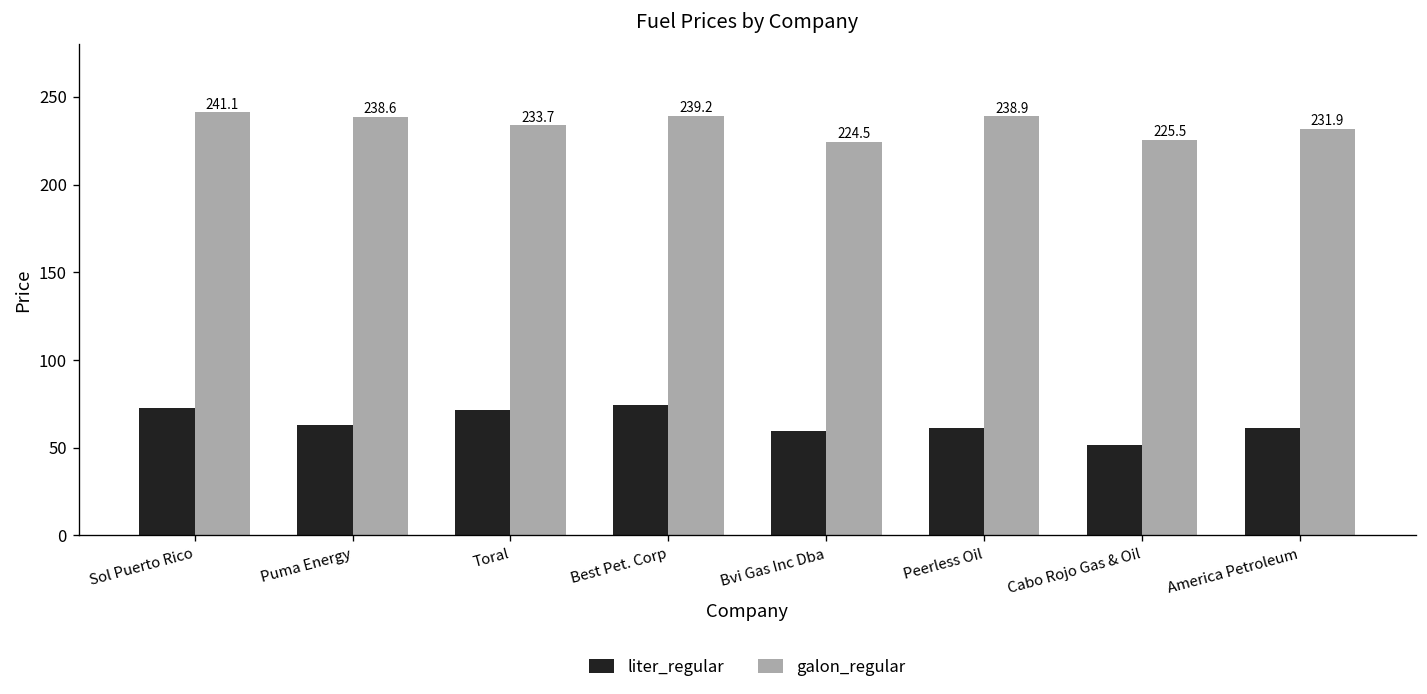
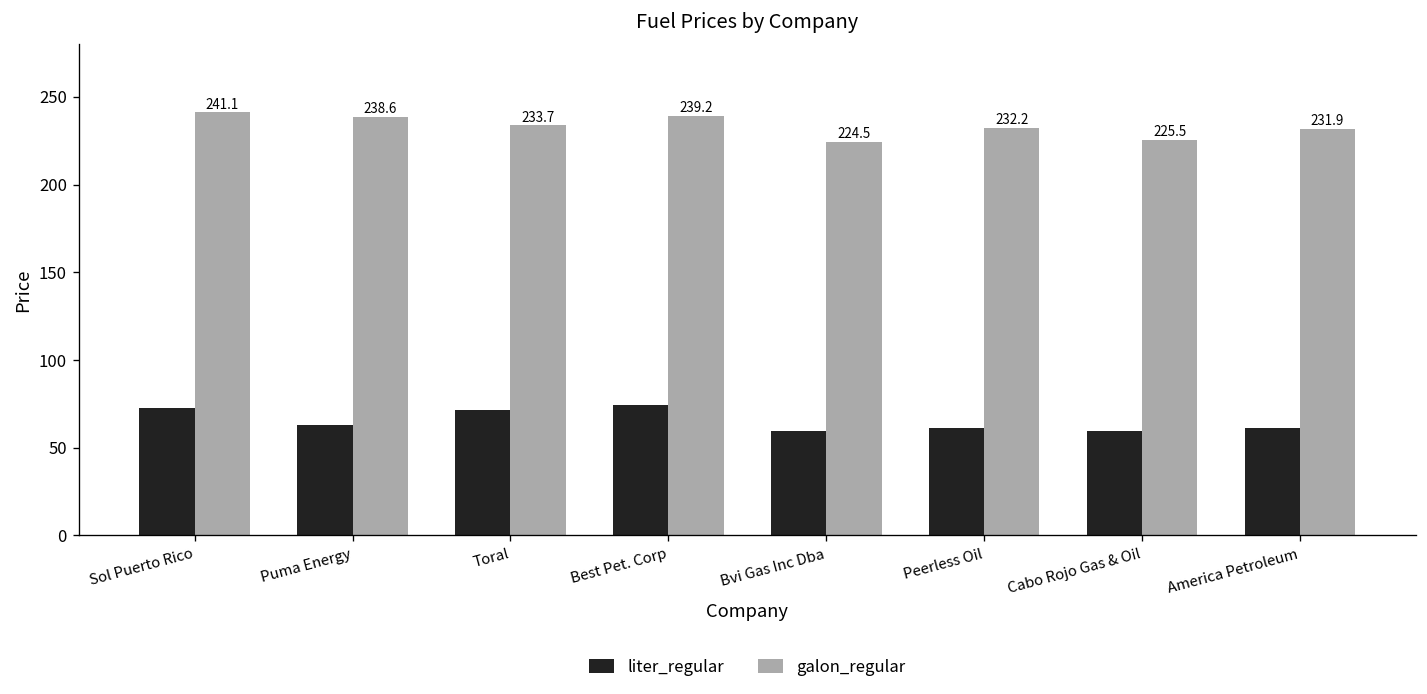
  {
    "liter_regular": {
      "Sol Puerto Rico": 72,
      "Puma Energy": 63,
      "Toral": 71,
      "Best Pet. Corp": 74,
      "Bvi Gas Inc Dba": 59,
      "Peerless Oil": 61,
-     "Cabo Rojo Gas & Oil": 52,
+     "Cabo Rojo Gas & Oil": 60,
      "America Petroleum": 61
    },
    "galon_regular": {
      "Sol Puerto Rico": 241.1,
      "Puma Energy": 238.6,
      "Toral": 233.7,
      "Best Pet. Corp": 239.2,
      "Bvi Gas Inc Dba": 224.5,
-     "Peerless Oil": 238.9,
+     "Peerless Oil": 232.2,
      "Cabo Rojo Gas & Oil": 225.5,
      "America Petroleum": 231.9
    }
  }
